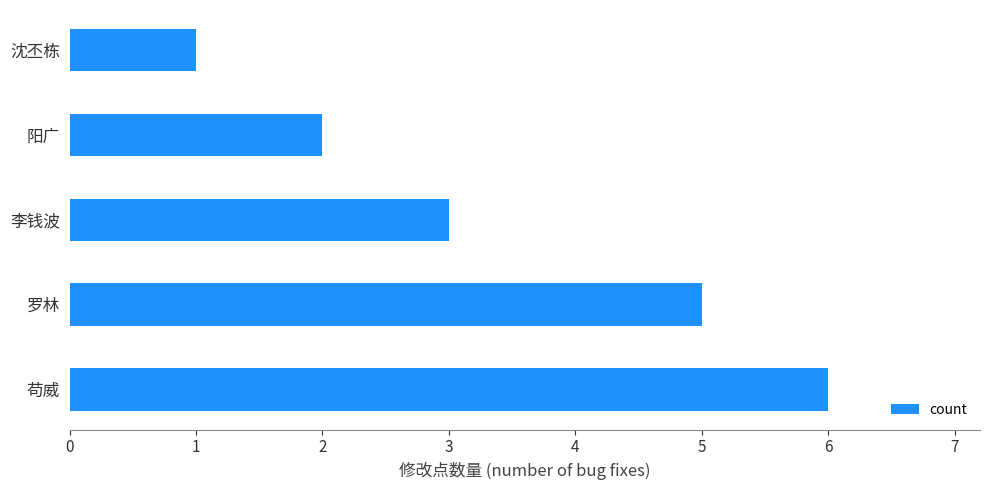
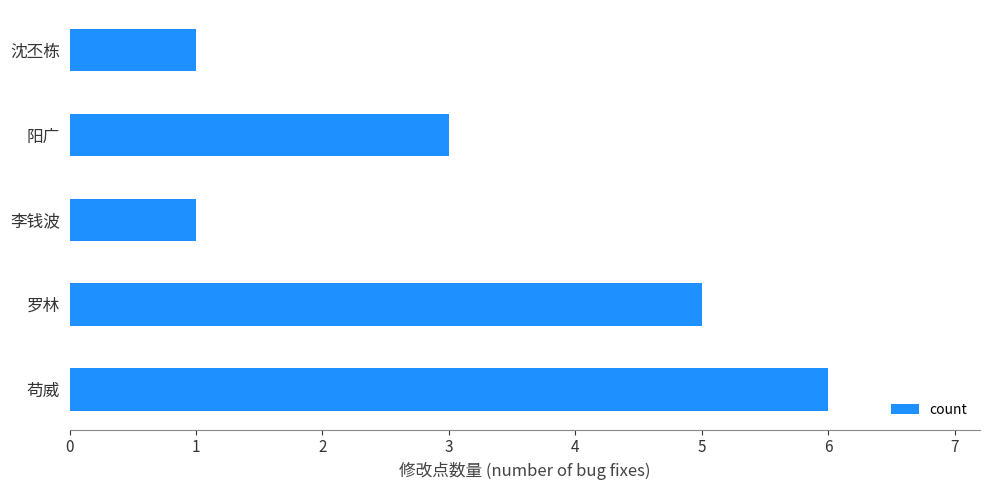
  {
    "沈丕栋": 1,
-   "阳广": 2,
-   "李钱波": 3,
+   "阳广": 3,
+   "李钱波": 1,
    "罗林": 5,
    "苟威": 6
  }
